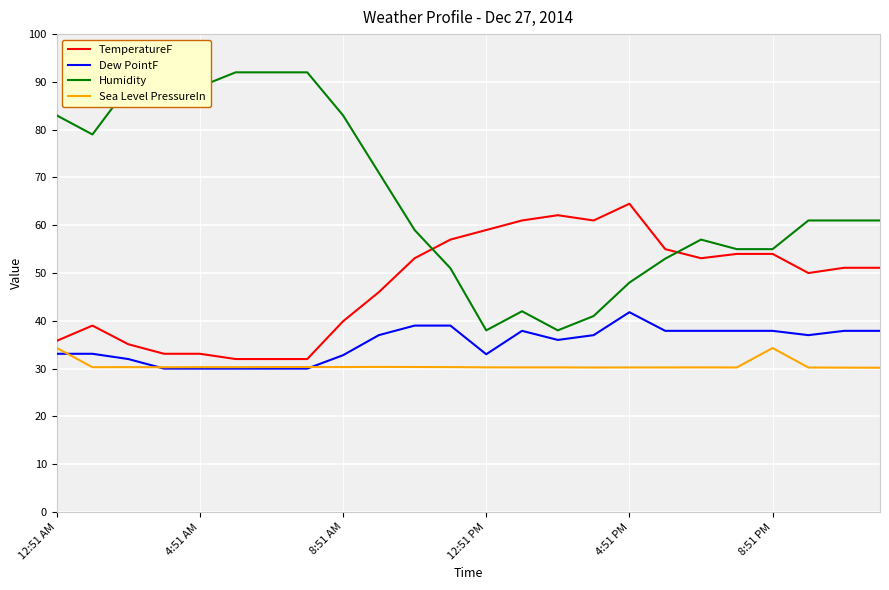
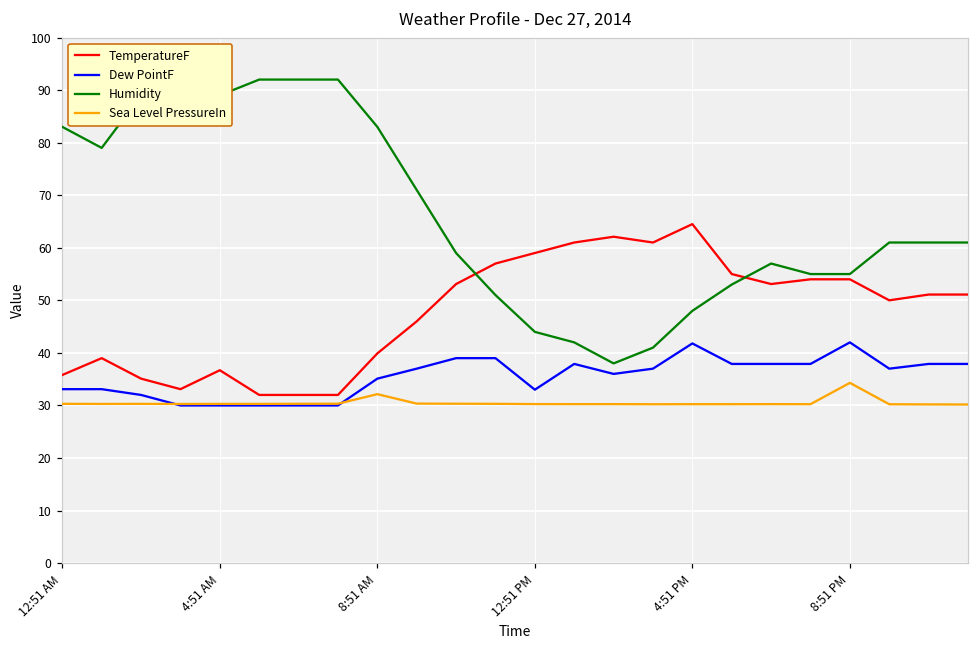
  {
    "TemperatureF": {
      "12:51 AM": 36,
-     "4:51 AM": 33,
+     "4:51 AM": 37,
      "8:51 AM": 40,
      "12:51 PM": 59,
      "4:51 PM": 65,
      "8:51 PM": 54
    },
    "Dew PointF": {
      "12:51 AM": 33,
-     "8:51 AM": 33,
+     "8:51 AM": 35,
      "12:51 PM": 33,
      "4:51 PM": 42,
-     "8:51 PM": 38
+     "8:51 PM": 42
    },
    "Humidity": {
      "12:51 AM": 83,
      "8:51 AM": 83,
-     "12:51 PM": 38,
+     "12:51 PM": 44,
      "4:51 PM": 48,
      "8:51 PM": 55
    },
    "Sea Level PressureIn": {
-     "12:51 AM": 34,
-     "8:51 AM": 30,
+     "12:51 AM": 30,
+     "8:51 AM": 32,
      "12:51 PM": 30,
      "4:51 PM": 30,
      "8:51 PM": 34
    }
  }
